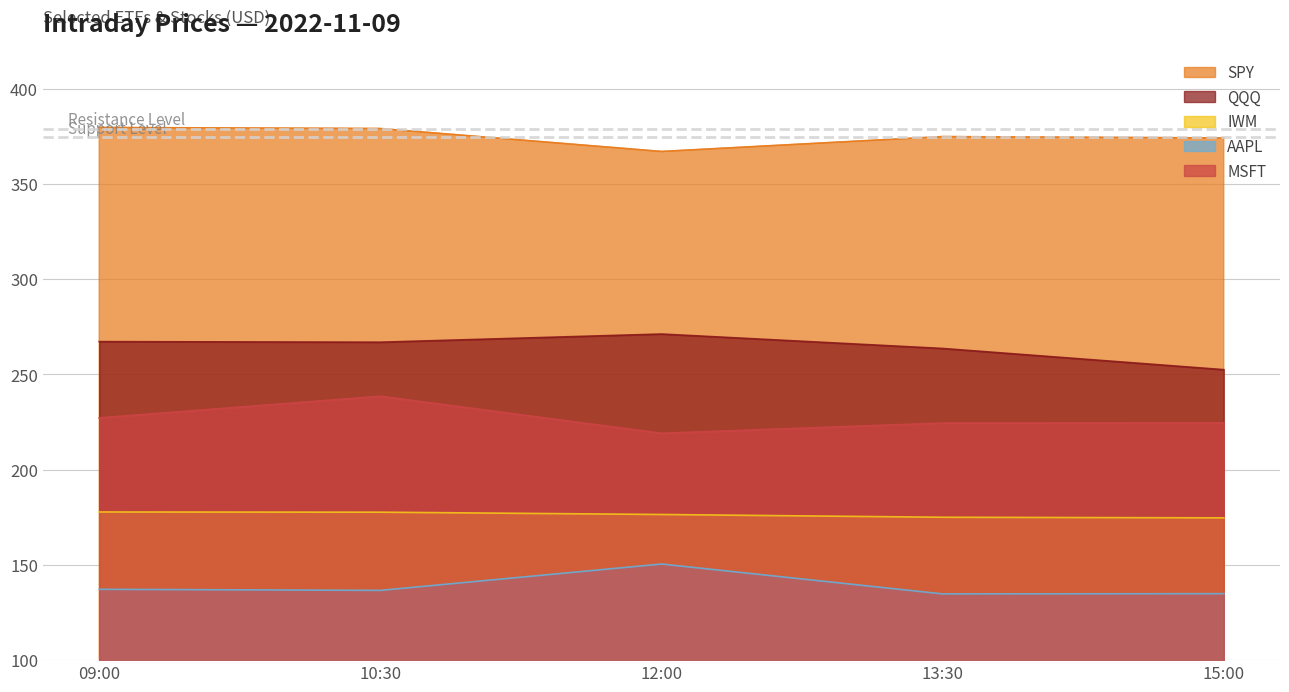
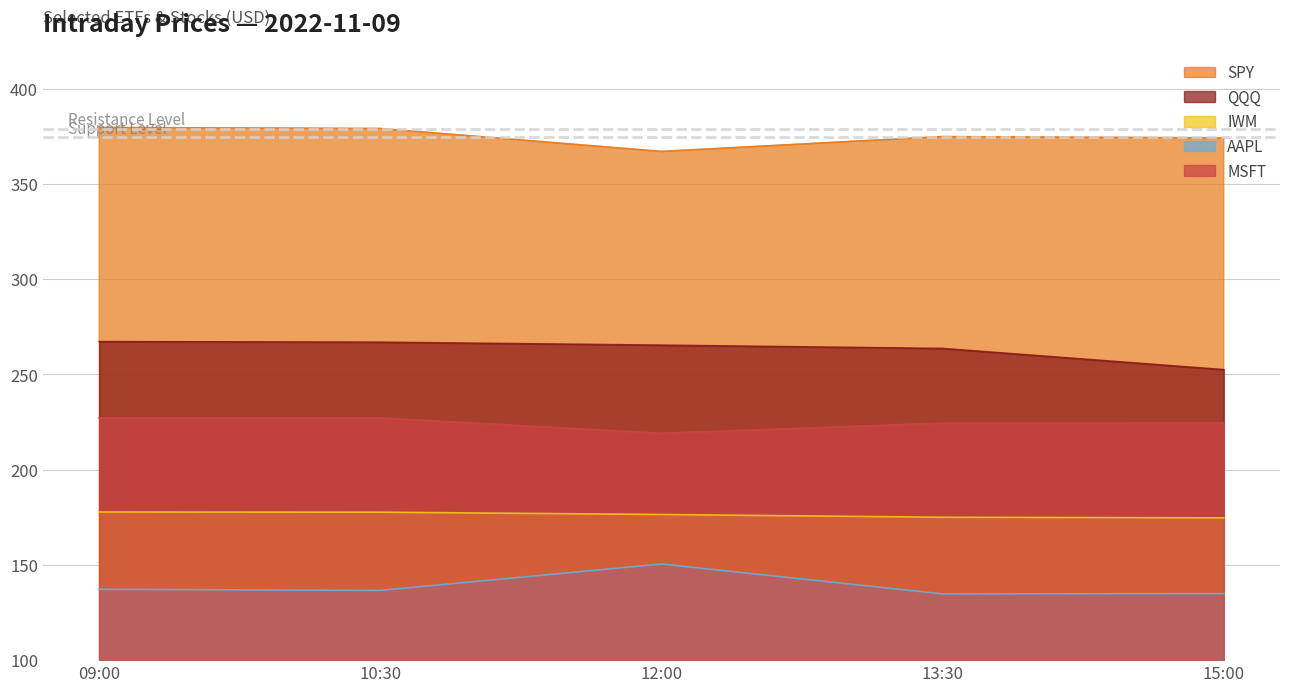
  {
    "SPY": {
      "09:00": 380,
      "10:30": 379,
      "12:00": 367,
      "13:30": 375,
      "15:00": 374
    },
    "QQQ": {
      "09:00": 267,
      "10:30": 267,
-     "12:00": 271,
+     "12:00": 265,
      "13:30": 264,
      "15:00": 252
    },
    "IWM": {
      "09:00": 178,
      "10:30": 178,
      "12:00": 176,
      "13:30": 175,
      "15:00": 175
    },
    "AAPL": {
      "09:00": 137,
      "10:30": 137,
      "12:00": 150,
      "13:30": 135,
      "15:00": 135
    },
    "MSFT": {
      "09:00": 227,
-     "10:30": 239,
+     "10:30": 227,
      "12:00": 219,
      "13:30": 224,
      "15:00": 225
    }
  }
